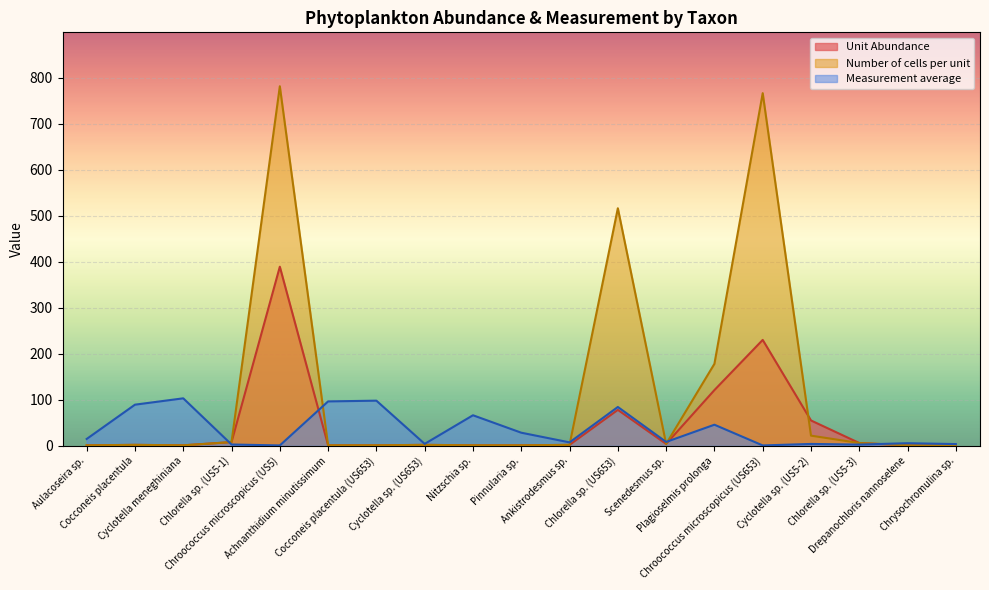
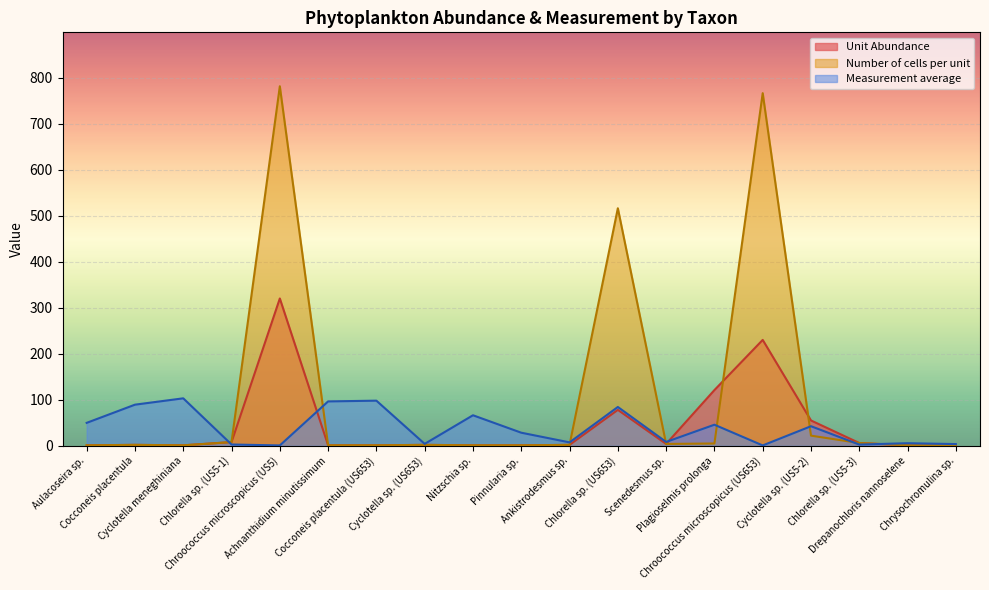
  {
    "Unit Abundance": {
-     "Chroococcus microscopicus (US5)": 390,
+     "Chroococcus microscopicus (US5)": 320,
      "Chlorella sp. (US653)": 80,
      "Plagioselmis prolonga": 120,
      "Chroococcus microscopicus (US653)": 230,
      "Cyclotella sp. (US5-2)": 60
    },
    "Number of cells per unit": {
      "Chroococcus microscopicus (US5)": 780,
      "Chlorella sp. (US653)": 520,
-     "Plagioselmis prolonga": 180,
+     "Plagioselmis prolonga": 10,
      "Chroococcus microscopicus (US653)": 770,
      "Cyclotella sp. (US5-2)": 20
    },
    "Measurement average": {
-     "Aulacoseira sp.": 10,
+     "Aulacoseira sp.": 50,
      "Cocconeis placentula": 90,
      "Cyclotella meneghiniana": 100,
      "Chroococcus microscopicus (US5)": 0,
      "Achnanthidium minutissimum": 100,
      "Cocconeis placentula (US653)": 100,
      "Nitzschia sp.": 70,
      "Pinnularia sp.": 30,
      "Chlorella sp. (US653)": 80,
      "Plagioselmis prolonga": 50,
      "Chroococcus microscopicus (US653)": 0,
-     "Cyclotella sp. (US5-2)": 0
+     "Cyclotella sp. (US5-2)": 40
    }
  }
